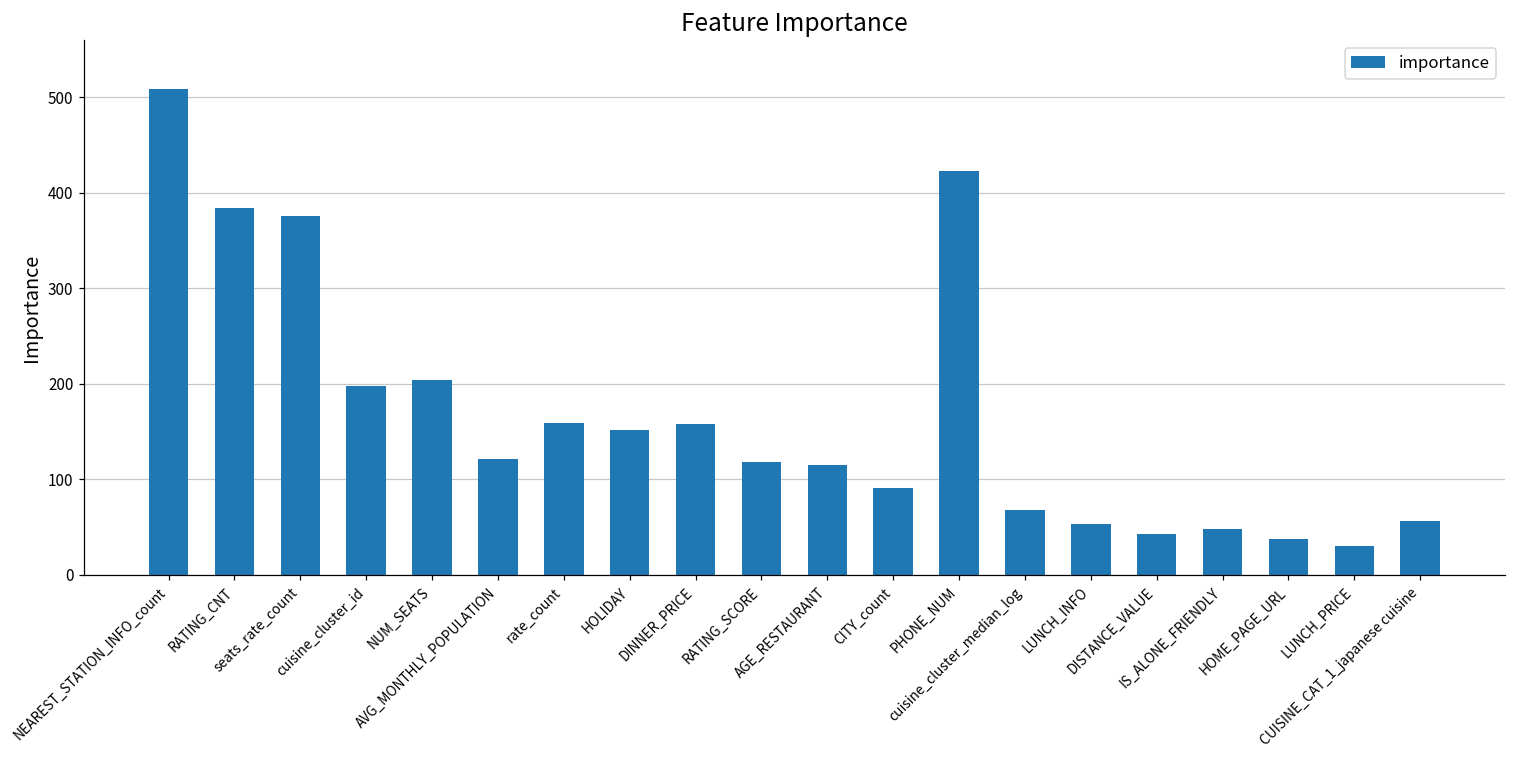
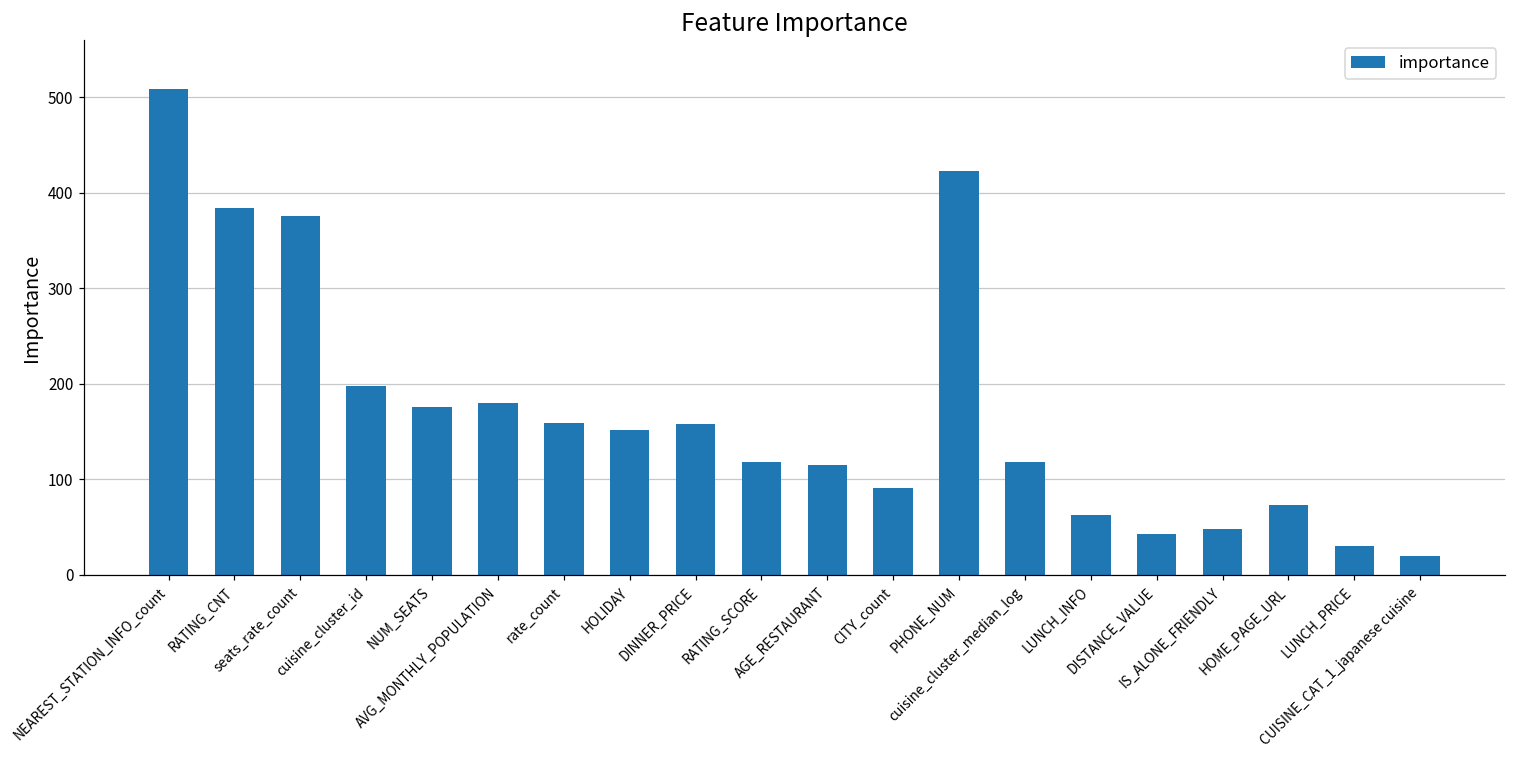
  {
    "NEAREST_STATION_INFO_count": 510,
    "RATING_CNT": 380,
    "seats_rate_count": 380,
    "cuisine_cluster_id": 200,
-   "NUM_SEATS": 200,
-   "AVG_MONTHLY_POPULATION": 120,
+   "NUM_SEATS": 180,
+   "AVG_MONTHLY_POPULATION": 180,
    "rate_count": 160,
    "HOLIDAY": 150,
    "DINNER_PRICE": 160,
    "RATING_SCORE": 120,
    "AGE_RESTAURANT": 120,
    "CITY_count": 90,
    "PHONE_NUM": 420,
-   "cuisine_cluster_median_log": 70,
-   "LUNCH_INFO": 50,
+   "cuisine_cluster_median_log": 120,
+   "LUNCH_INFO": 60,
    "DISTANCE_VALUE": 40,
    "IS_ALONE_FRIENDLY": 50,
-   "HOME_PAGE_URL": 40,
+   "HOME_PAGE_URL": 70,
    "LUNCH_PRICE": 30,
-   "CUISINE_CAT_1_japanese cuisine": 60
+   "CUISINE_CAT_1_japanese cuisine": 20
  }
